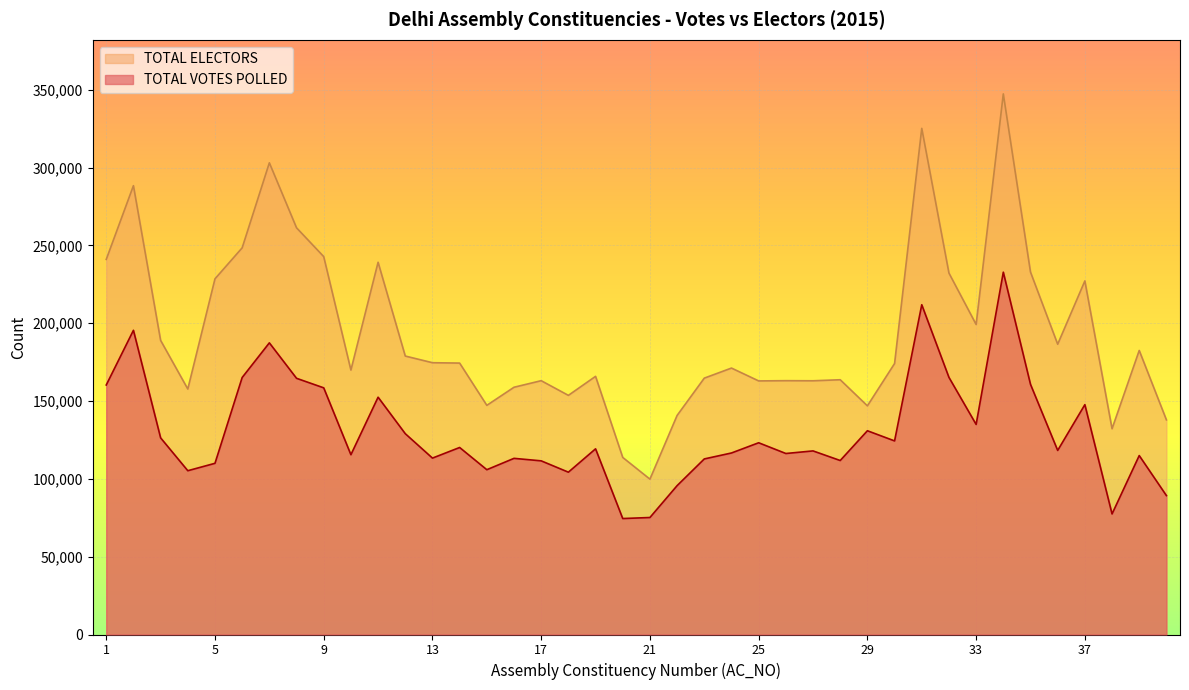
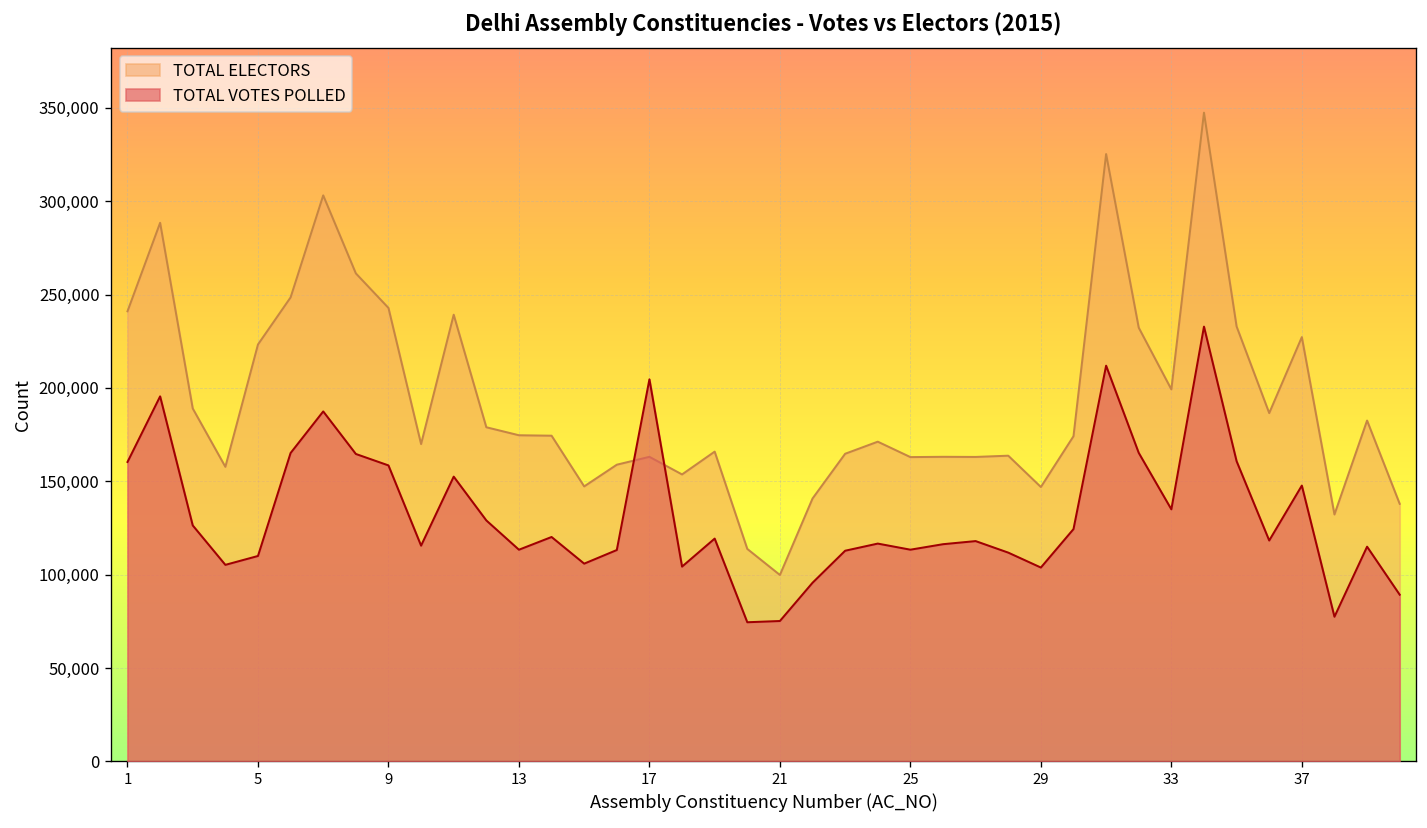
  {
    "TOTAL ELECTORS": {
      "1": "241,000",
-     "5": "229,000",
+     "5": "223,000",
      "9": "243,000",
      "13": "175,000",
      "17": "163,000",
      "21": "100,000",
      "25": "163,000",
      "29": "147,000",
      "33": "199,000",
      "37": "227,000"
    },
    "TOTAL VOTES POLLED": {
      "1": "160,000",
      "5": "110,000",
      "9": "159,000",
      "13": "113,000",
-     "17": "112,000",
+     "17": "205,000",
      "21": "75,000",
-     "25": "123,000",
-     "29": "131,000",
+     "25": "113,000",
+     "29": "104,000",
      "33": "135,000",
      "37": "148,000"
    }
  }
